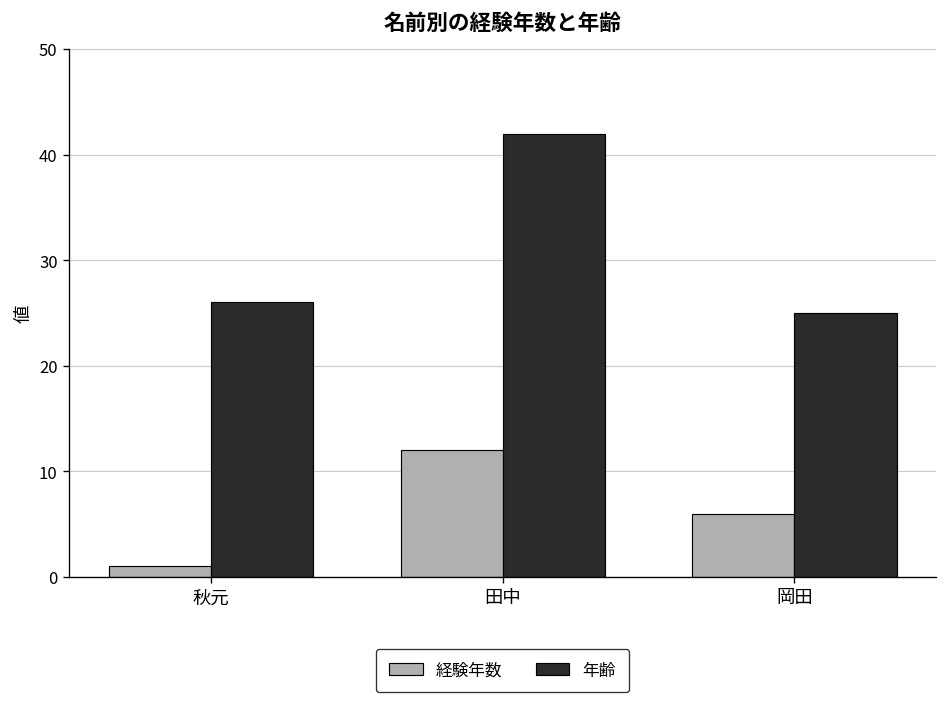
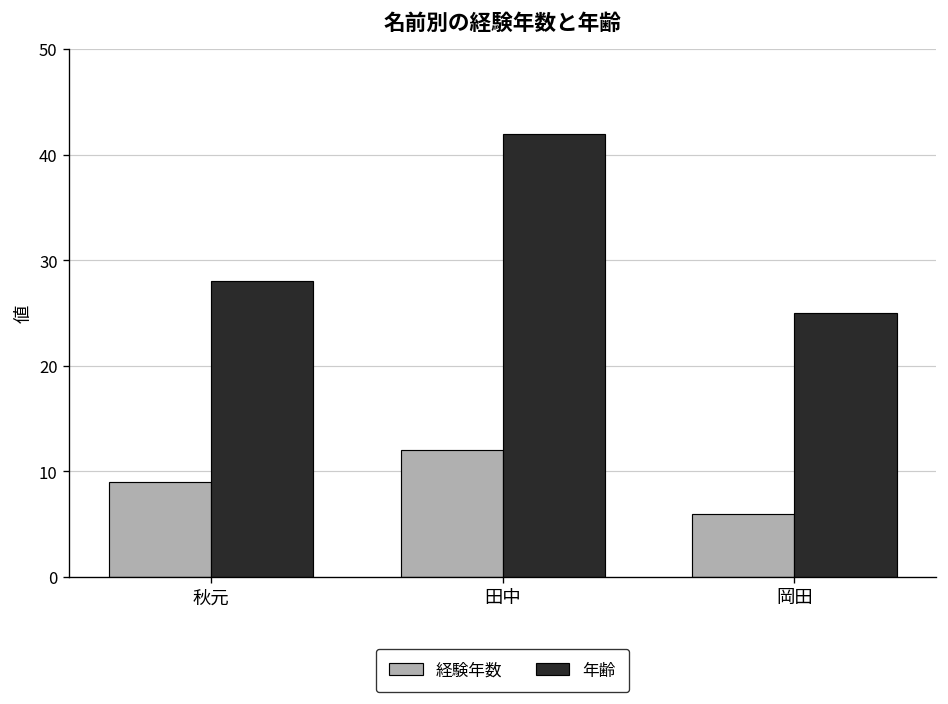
  {
    "経験年数": {
-     "秋元": 1,
+     "秋元": 9,
      "田中": 12,
      "岡田": 6
    },
    "年齢": {
-     "秋元": 26,
+     "秋元": 28,
      "田中": 42,
      "岡田": 25
    }
  }
